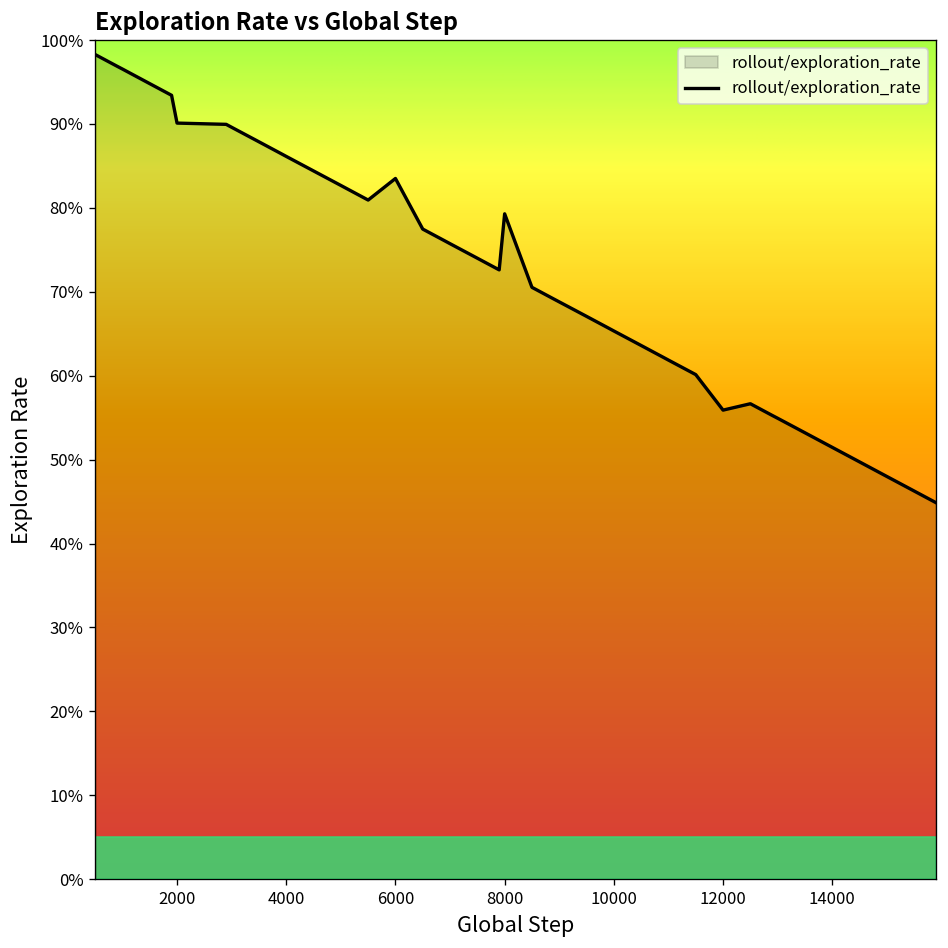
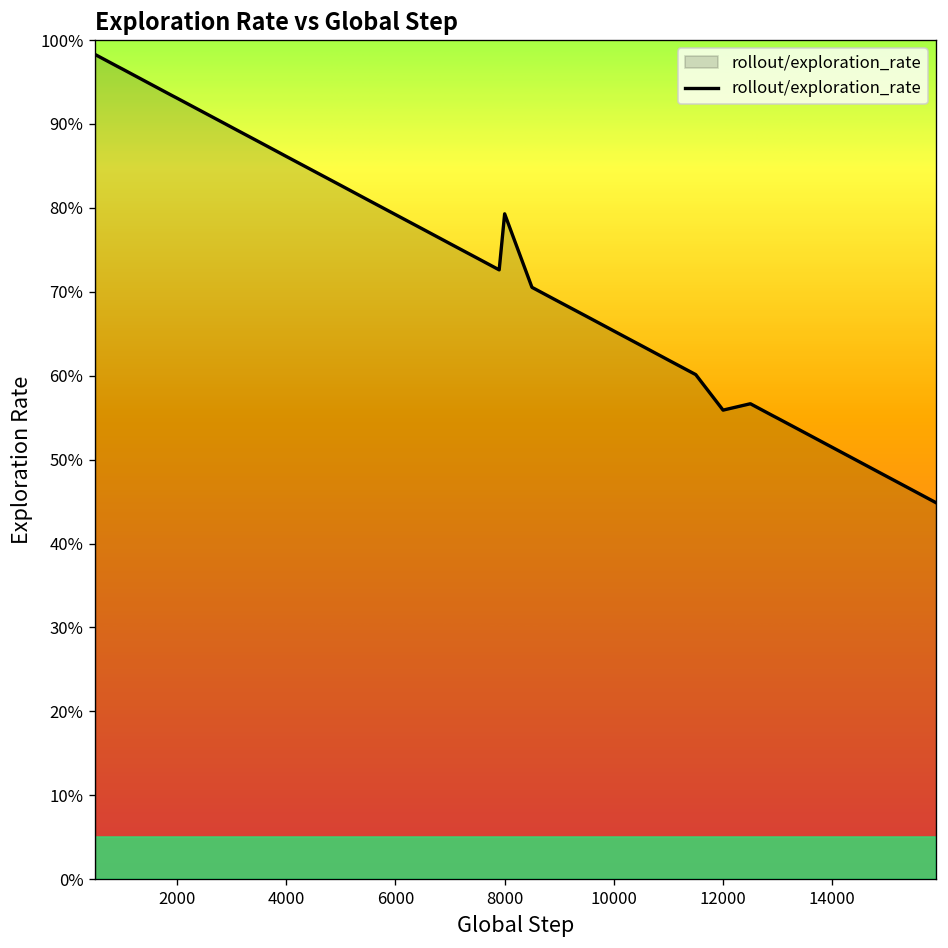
  {
-   "2000": "90%",
+   "2000": "93%",
    "4000": "86%",
-   "6000": "84%",
+   "6000": "79%",
    "8000": "79%",
    "10000": "65%",
    "12000": "56%"
  }
